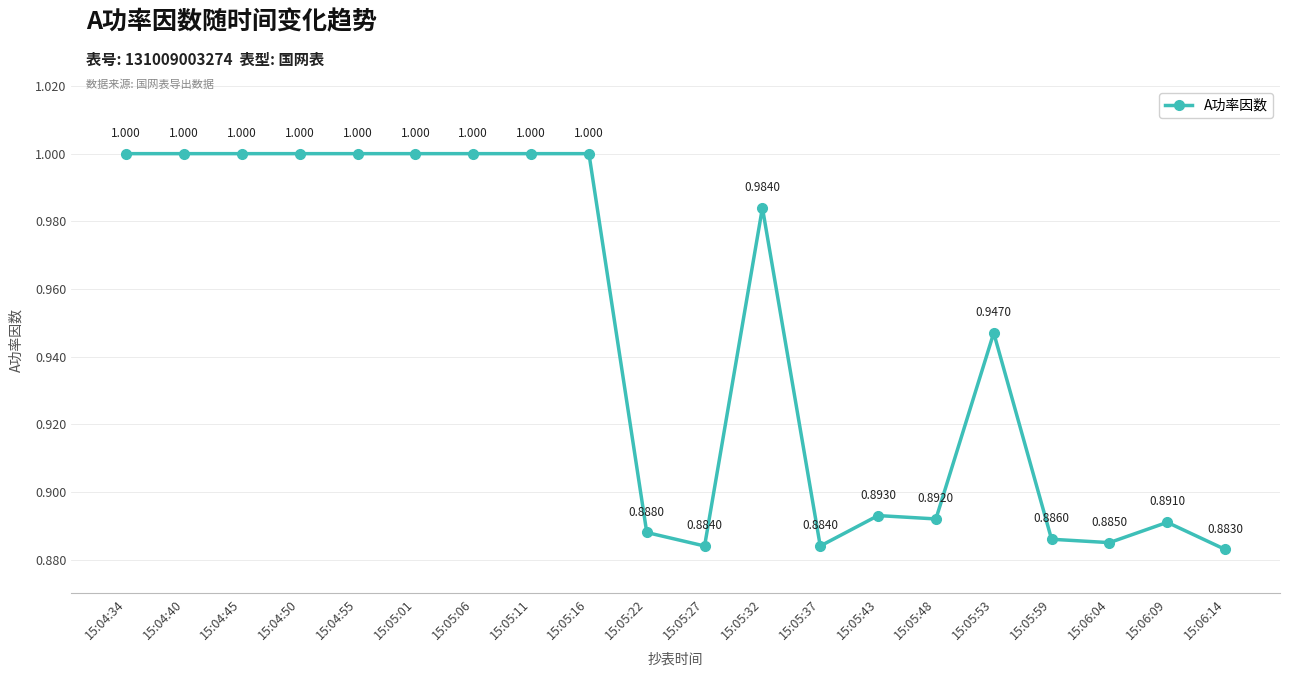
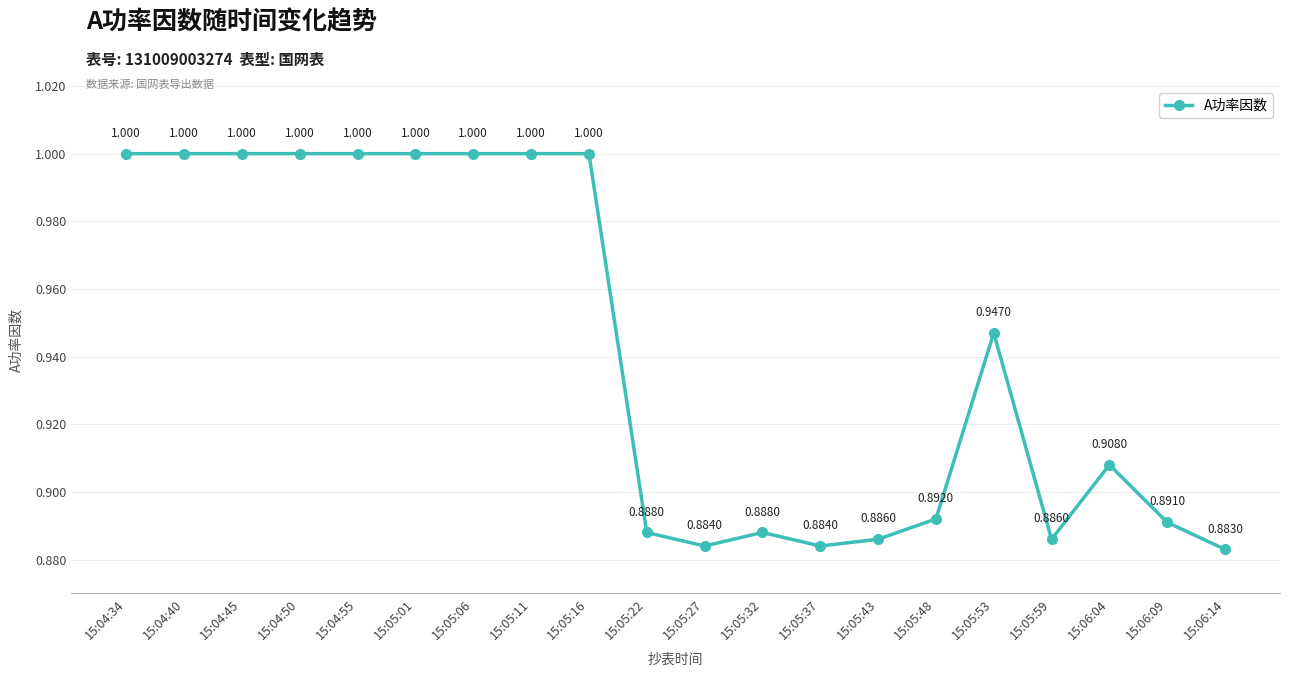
  {
-   "15:05:32": 0.9840,
-   "15:05:43": 0.8930,
-   "15:06:04": 0.8850
+   "15:05:32": 0.8880,
+   "15:05:43": 0.8860,
+   "15:06:04": 0.9080
  }
